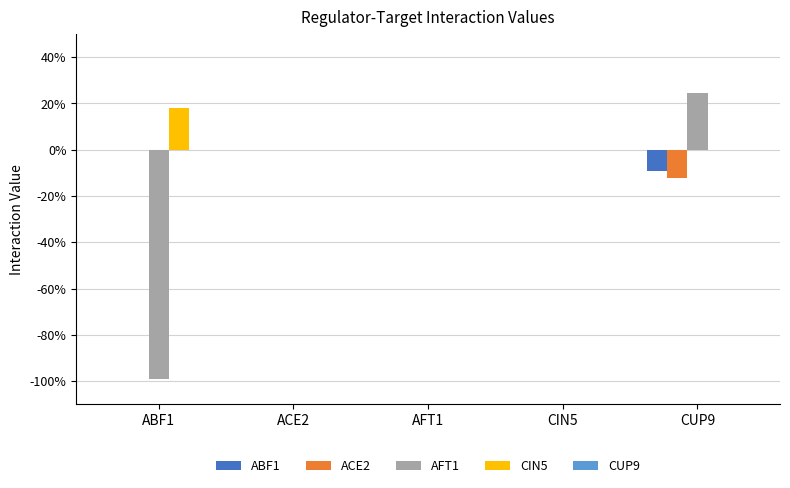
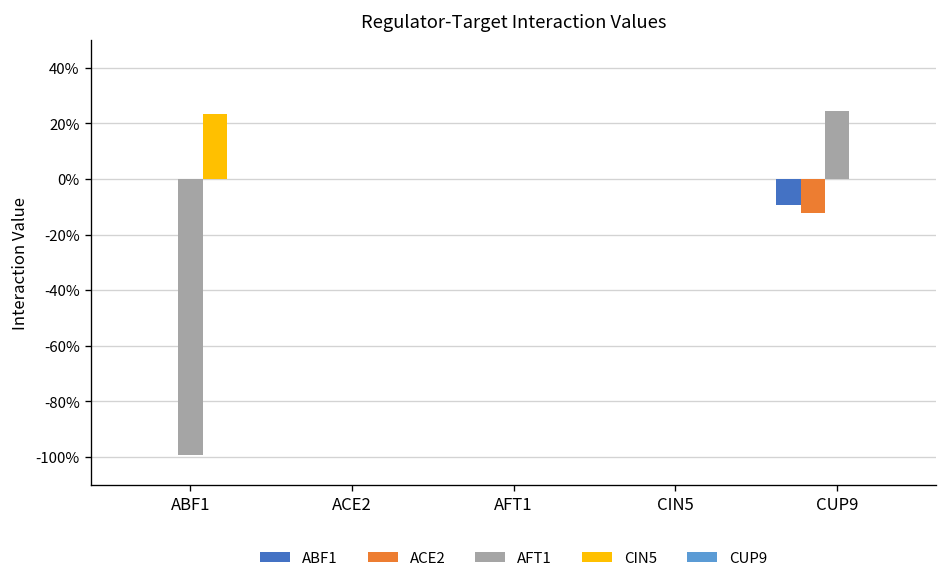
  {
    "ACE2": {
      "ABF1": "0%",
      "ACE2": "0%",
      "AFT1": "0%",
      "CIN5": "0%",
      "CUP9": "-12%"
    },
    "AFT1": {
      "ABF1": "-99%",
      "ACE2": "0%",
      "AFT1": "0%",
      "CIN5": "0%",
      "CUP9": "25%"
    },
    "CIN5": {
-     "ABF1": "18%",
+     "ABF1": "23%",
      "ACE2": "0%",
      "AFT1": "0%",
      "CIN5": "0%",
      "CUP9": "0%"
    }
  }
